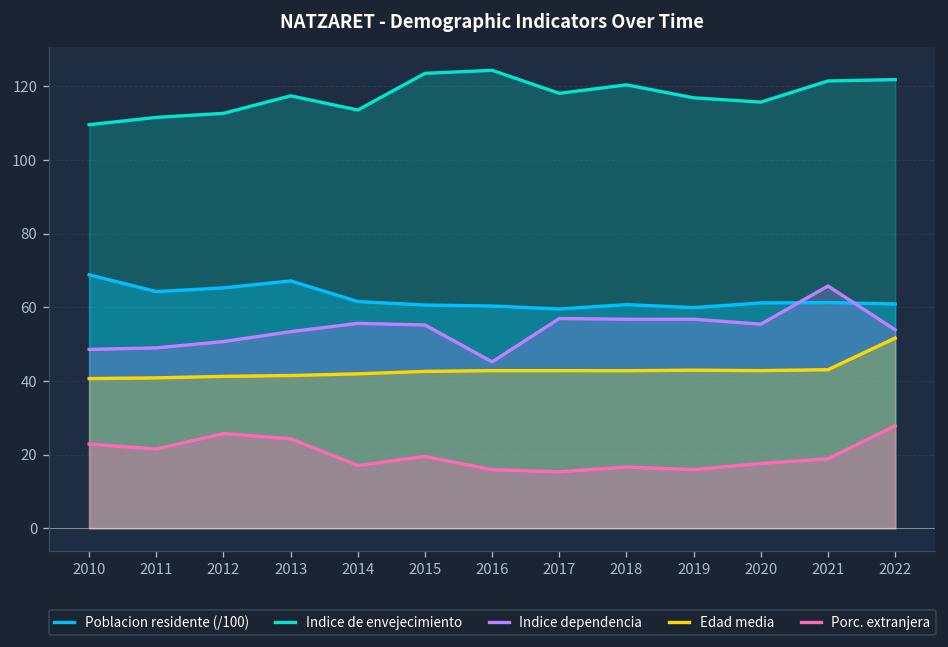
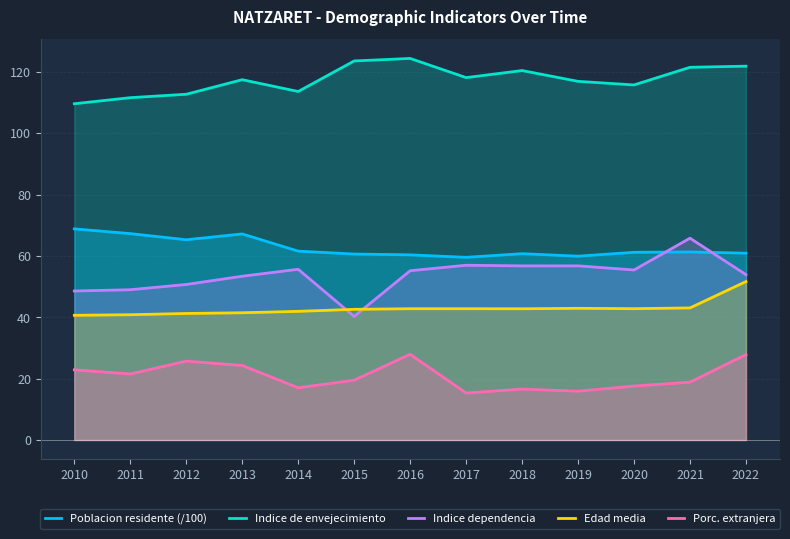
  {
    "Poblacion residente (/100)": {
      "2010": 69,
-     "2011": 64,
+     "2011": 67,
      "2012": 65,
      "2013": 67,
      "2014": 62,
      "2015": 61,
      "2016": 60,
      "2017": 60,
      "2018": 61,
      "2019": 60,
      "2020": 61,
      "2021": 61,
      "2022": 61
    },
    "Indice de envejecimiento": {
      "2010": 110,
      "2011": 112,
      "2012": 113,
      "2013": 117,
      "2014": 114,
      "2015": 124,
      "2016": 124,
      "2017": 118,
      "2018": 120,
      "2019": 117,
      "2020": 116,
      "2021": 121,
      "2022": 122
    },
    "Indice dependencia": {
      "2010": 49,
      "2011": 49,
      "2012": 51,
      "2013": 53,
      "2014": 56,
-     "2015": 55,
-     "2016": 45,
+     "2015": 40,
+     "2016": 55,
      "2017": 57,
      "2018": 57,
      "2019": 57,
      "2020": 55,
      "2021": 66,
      "2022": 54
    },
    "Edad media": {
      "2010": 41,
      "2011": 41,
      "2012": 41,
      "2013": 41,
      "2014": 42,
      "2015": 43,
      "2016": 43,
      "2017": 43,
      "2018": 43,
      "2019": 43,
      "2020": 43,
      "2021": 43,
      "2022": 52
    },
    "Porc. extranjera": {
      "2010": 23,
      "2011": 22,
      "2012": 26,
      "2013": 24,
      "2014": 17,
      "2015": 19,
-     "2016": 16,
+     "2016": 28,
      "2017": 15,
      "2018": 17,
      "2019": 16,
      "2020": 18,
      "2021": 19,
      "2022": 28
    }
  }
